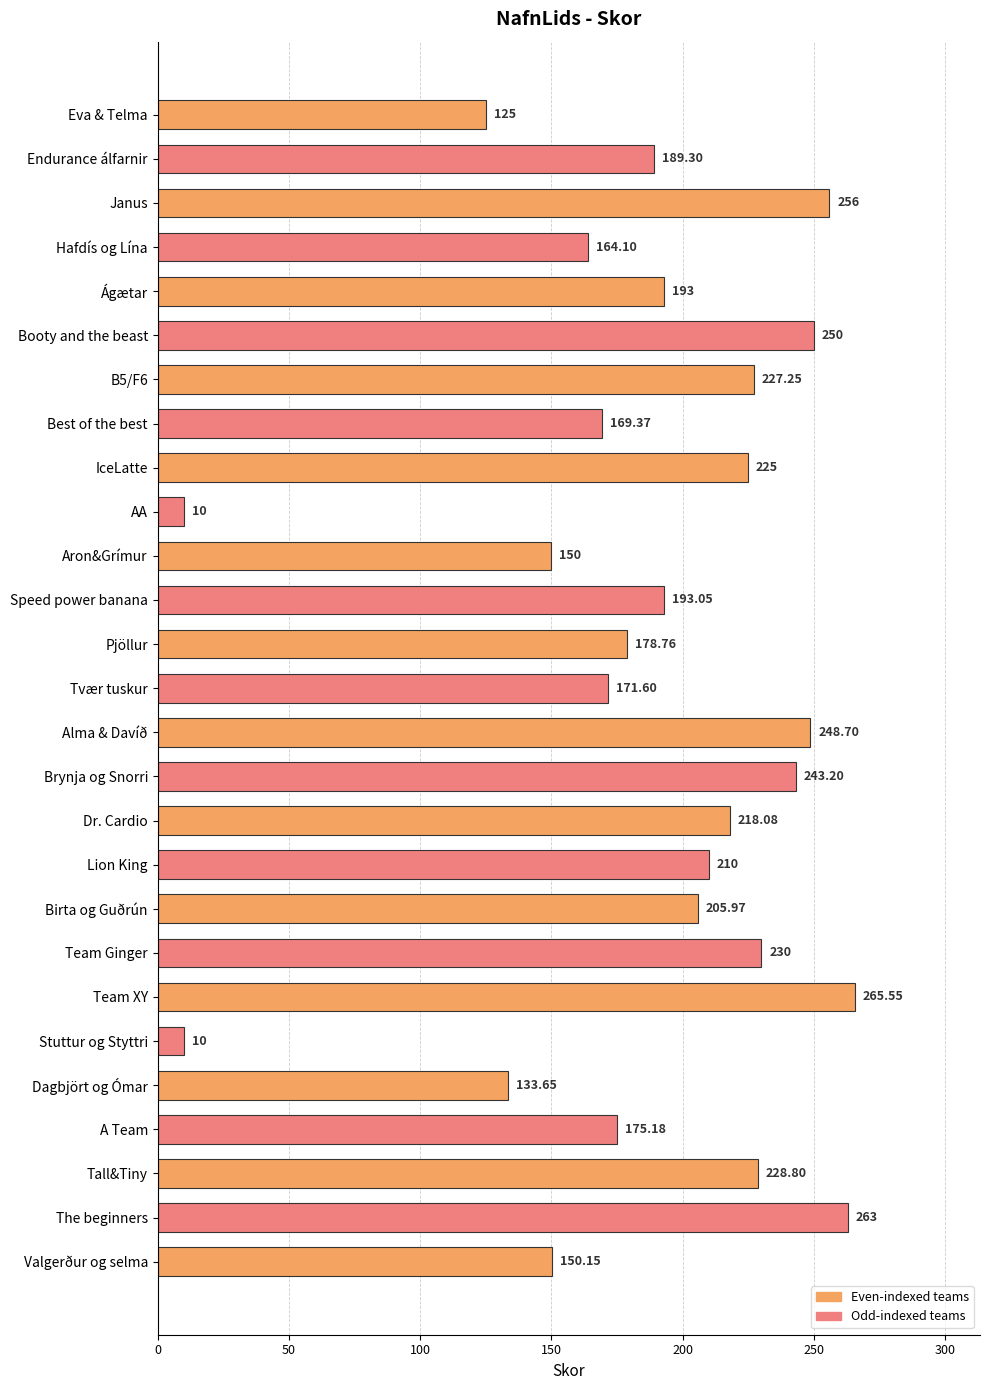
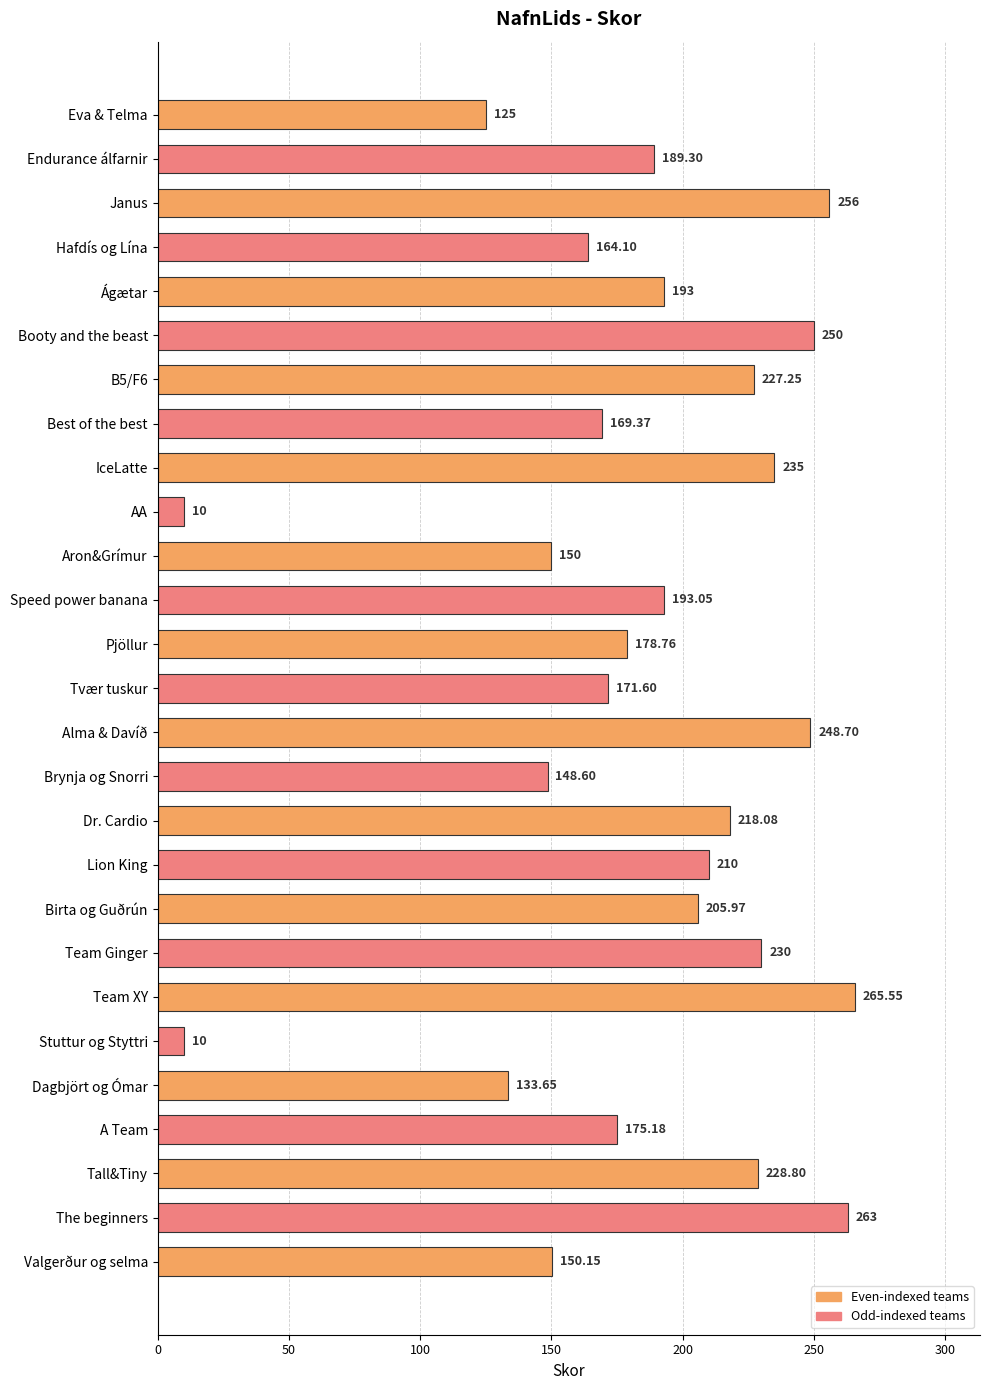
  {
    "Eva & Telma": 125,
    "Endurance álfarnir": 189.30,
    "Janus": 256,
    "Hafdís og Lína": 164.10,
    "Ágætar": 193,
    "Booty and the beast": 250,
    "B5/F6": 227.25,
    "Best of the best": 169.37,
-   "IceLatte": 225,
+   "IceLatte": 235,
    "AA": 10,
    "Aron&Grímur": 150,
    "Speed power banana": 193.05,
    "Pjöllur": 178.76,
    "Tvær tuskur": 171.60,
    "Alma & Davíð": 248.70,
-   "Brynja og Snorri": 243.20,
+   "Brynja og Snorri": 148.60,
    "Dr. Cardio": 218.08,
    "Lion King": 210,
    "Birta og Guðrún": 205.97,
    "Team Ginger": 230,
    "Team XY": 265.55,
    "Stuttur og Styttri": 10,
    "Dagbjört og Ómar": 133.65,
    "A Team": 175.18,
    "Tall&Tiny": 228.80,
    "The beginners": 263,
    "Valgerður og selma": 150.15
  }
